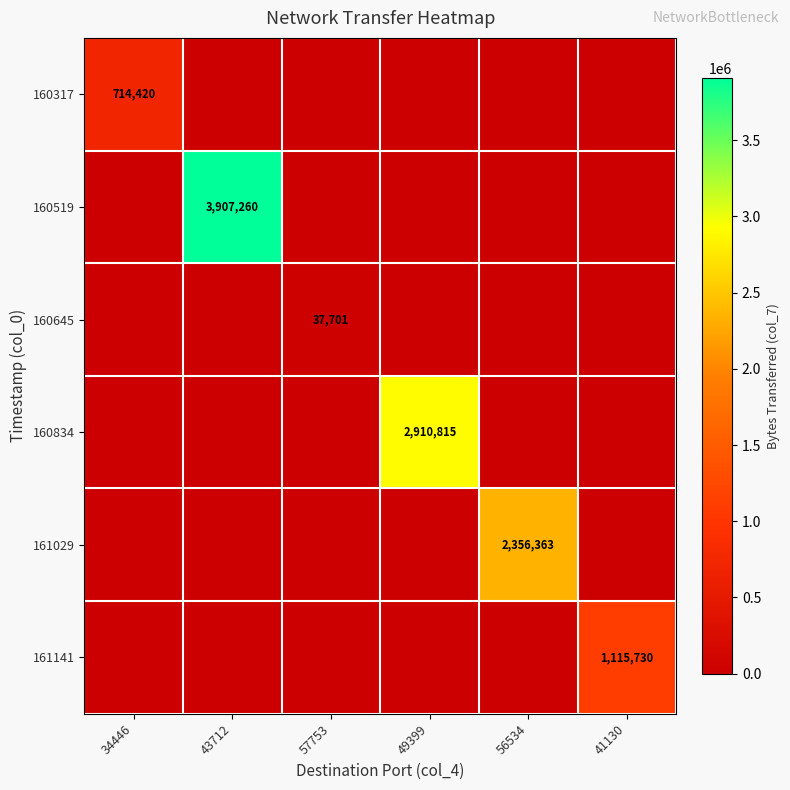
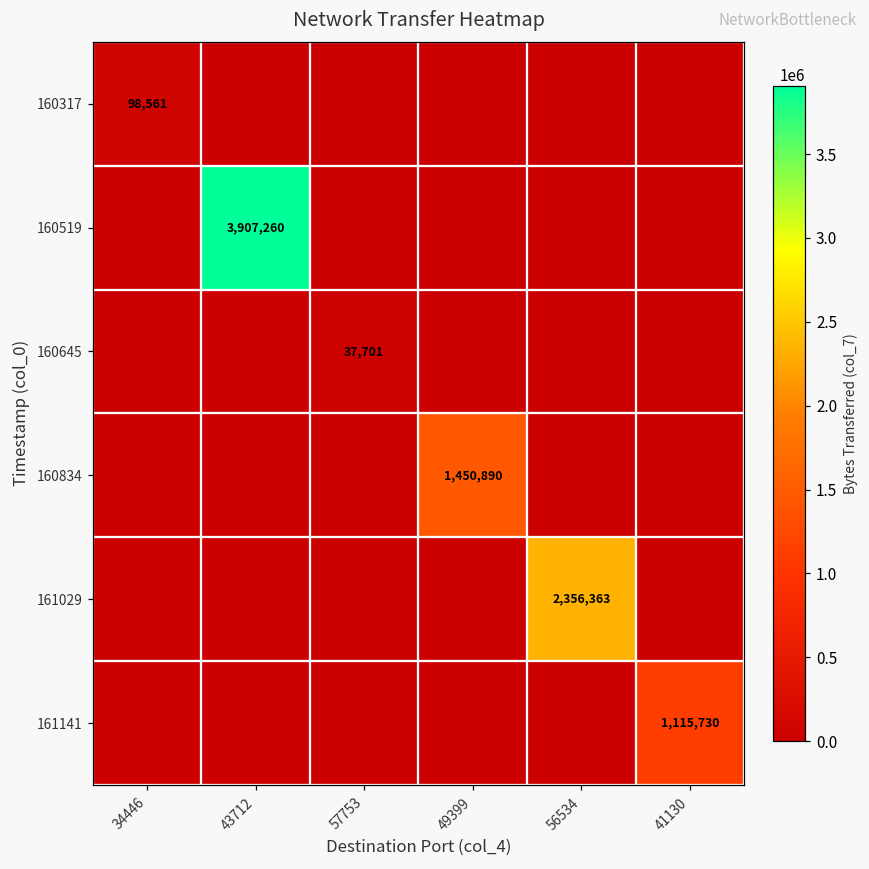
  {
    "160317": {
-     "34446": "714,420"
+     "34446": "98,561"
    },
    "160519": {
      "43712": "3,907,260"
    },
    "160645": {
      "57753": "37,701"
    },
    "160834": {
-     "49399": "2,910,815"
+     "49399": "1,450,890"
    },
    "161029": {
      "56534": "2,356,363"
    },
    "161141": {
      "41130": "1,115,730"
    }
  }
